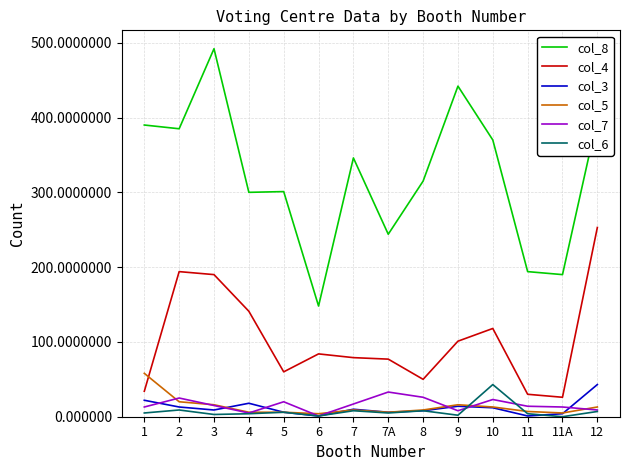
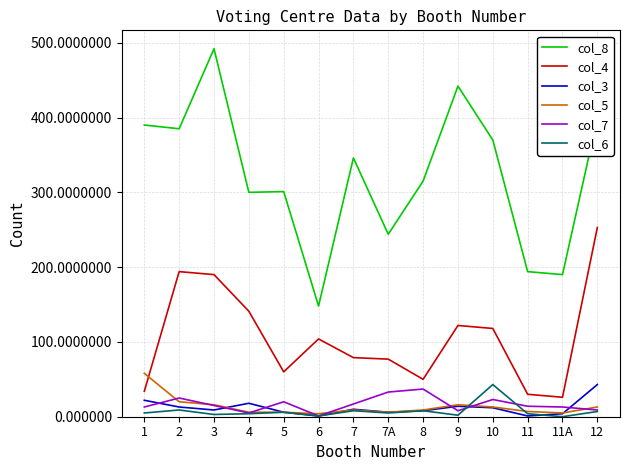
  {
    "col_8": {
      "1": 390,
      "2": 390,
      "3": 490,
      "4": 300,
      "5": 300,
      "6": 150,
      "7": 350,
      "7A": 240,
      "8": 320,
      "9": 440,
      "10": 370,
      "11": 190,
      "11A": 190
    },
    "col_4": {
      "1": 30,
      "2": 190,
      "3": 190,
      "4": 140,
      "5": 60,
-     "6": 80,
+     "6": 100,
      "7": 80,
      "7A": 80,
      "8": 50,
-     "9": 100,
+     "9": 120,
      "10": 120,
      "11": 30,
      "11A": 30,
      "12": 250
    },
    "col_3": {
      "1": 20,
      "2": 10,
      "3": 10,
      "4": 20,
      "12": 40
    },
    "col_5": {
      "1": 60,
      "2": 20,
      "12": 10
    },
    "col_7": {
      "1": 10,
      "2": 30,
      "5": 20,
      "7": 20,
      "7A": 30,
-     "8": 30,
+     "8": 40,
      "9": 10,
      "10": 20,
      "11": 10,
      "11A": 10
    },
    "col_6": {
      "1": 10,
      "2": 10,
      "3": 0,
      "9": 0,
      "10": 40,
      "11A": 0
    }
  }
